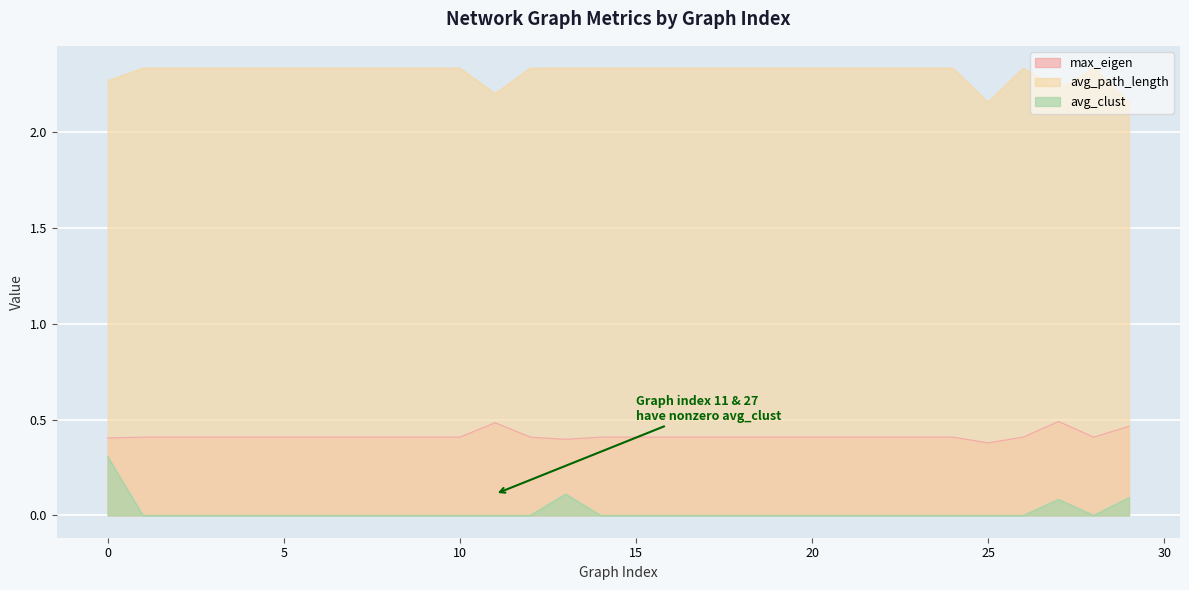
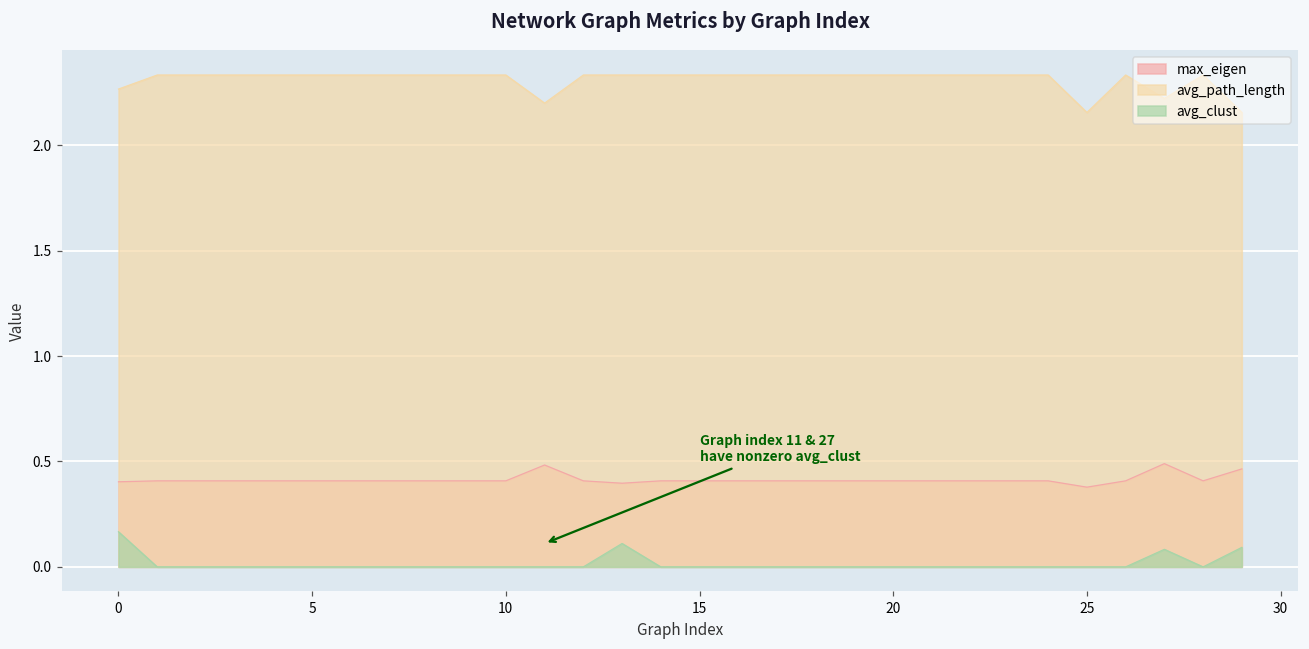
  {
    "avg_clust": {
-     "0": 0.31,
+     "0": 0.17,
      "5": 0.00,
      "10": 0.00,
      "15": 0.00,
      "20": 0.00,
      "25": 0.00
    }
  }
